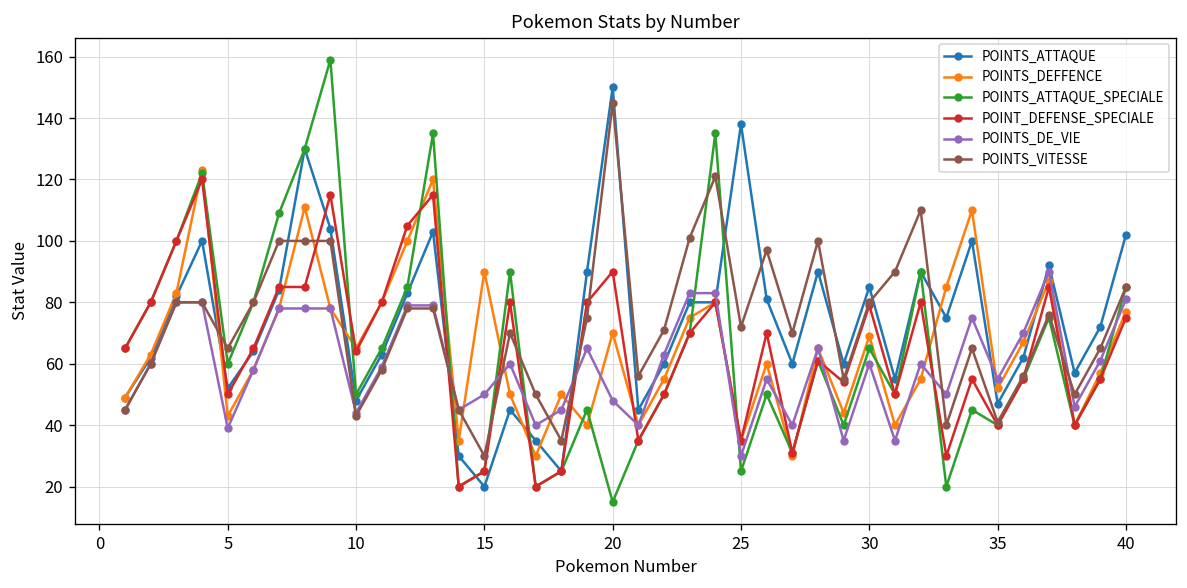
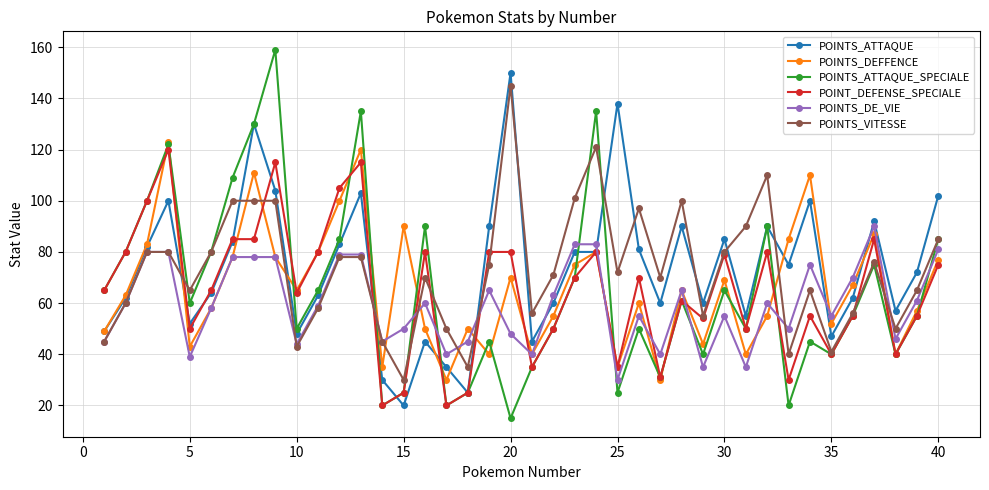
  {
    "POINTS_ATTAQUE": {
      "5": 52,
      "10": 48,
      "15": 20,
      "20": 150,
      "25": 138,
      "30": 85,
      "35": 47,
      "40": 102
    },
    "POINTS_DEFFENCE": {
      "5": 43,
      "10": 65,
      "15": 90,
      "20": 70,
      "30": 69,
      "35": 52,
      "40": 77
    },
    "POINTS_ATTAQUE_SPECIALE": {
      "5": 60,
      "10": 50,
      "20": 15,
      "25": 25,
      "30": 65
    },
    "POINT_DEFENSE_SPECIALE": {
      "5": 50,
      "10": 64,
-     "20": 90,
+     "20": 80,
      "30": 79,
      "40": 75
    },
    "POINTS_DE_VIE": {
      "5": 39,
      "15": 50,
      "20": 48,
      "25": 30,
-     "30": 60,
+     "30": 55,
      "35": 55,
      "40": 81
    },
    "POINTS_VITESSE": {
      "5": 65,
      "15": 30,
      "20": 145,
      "25": 72,
      "30": 80
    }
  }
